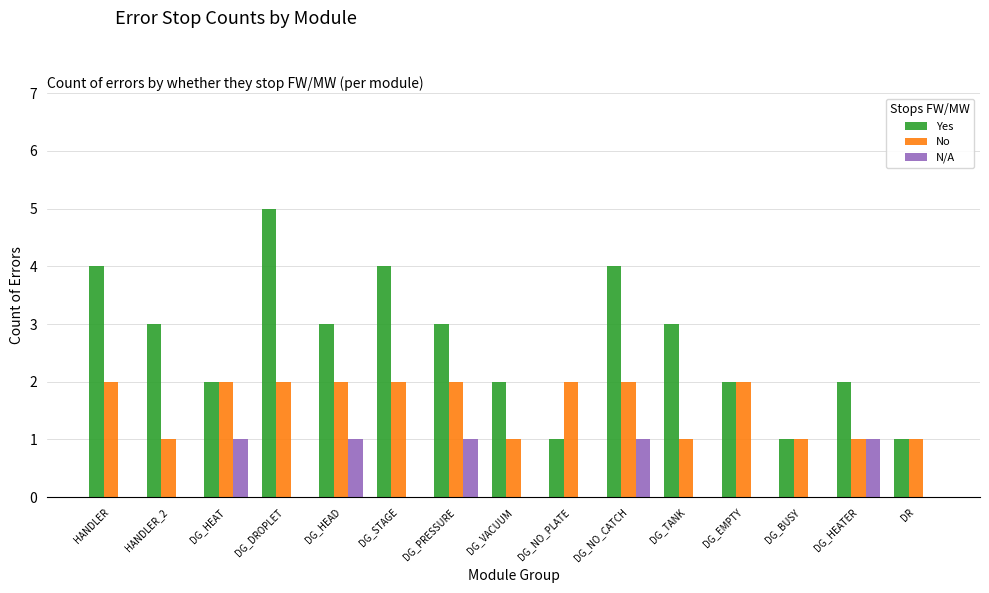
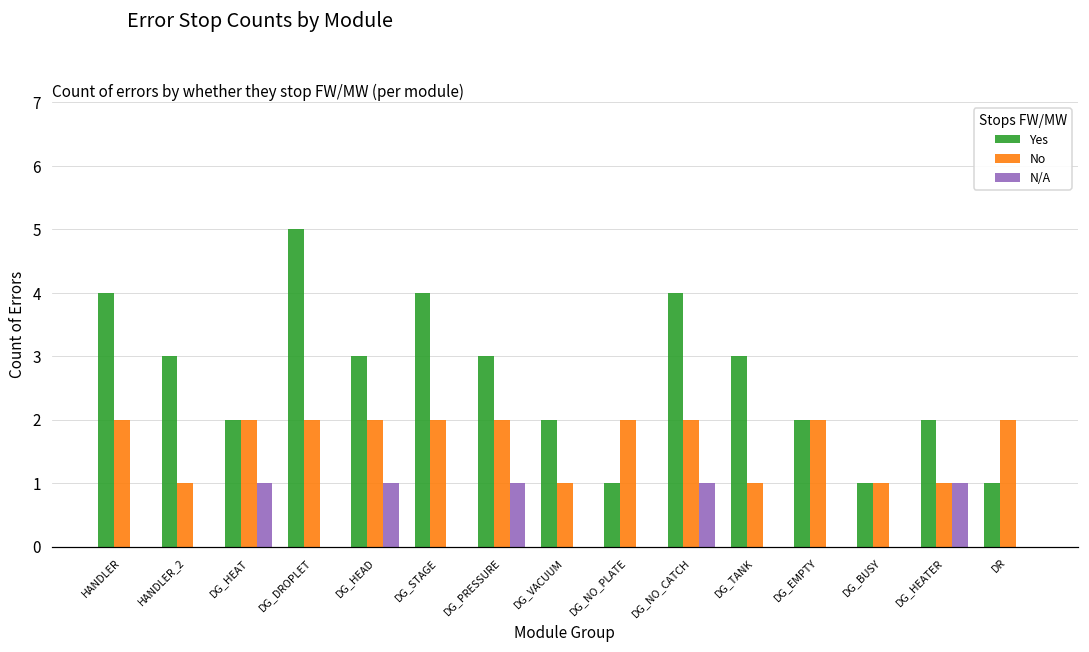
  {
    "Yes": {
      "HANDLER": 4,
      "HANDLER_2": 3,
      "DG_HEAT": 2,
      "DG_DROPLET": 5,
      "DG_HEAD": 3,
      "DG_STAGE": 4,
      "DG_PRESSURE": 3,
      "DG_VACUUM": 2,
      "DG_NO_PLATE": 1,
      "DG_NO_CATCH": 4,
      "DG_TANK": 3,
      "DG_EMPTY": 2,
      "DG_BUSY": 1,
      "DG_HEATER": 2,
      "DR": 1
    },
    "No": {
      "HANDLER": 2,
      "HANDLER_2": 1,
      "DG_HEAT": 2,
      "DG_DROPLET": 2,
      "DG_HEAD": 2,
      "DG_STAGE": 2,
      "DG_PRESSURE": 2,
      "DG_VACUUM": 1,
      "DG_NO_PLATE": 2,
      "DG_NO_CATCH": 2,
      "DG_TANK": 1,
      "DG_EMPTY": 2,
      "DG_BUSY": 1,
      "DG_HEATER": 1,
-     "DR": 1
+     "DR": 2
    },
    "N/A": {
      "HANDLER": 0,
      "HANDLER_2": 0,
      "DG_HEAT": 1,
      "DG_DROPLET": 0,
      "DG_HEAD": 1,
      "DG_STAGE": 0,
      "DG_PRESSURE": 1,
      "DG_VACUUM": 0,
      "DG_NO_PLATE": 0,
      "DG_NO_CATCH": 1,
      "DG_TANK": 0,
      "DG_EMPTY": 0,
      "DG_BUSY": 0,
      "DG_HEATER": 1,
      "DR": 0
    }
  }
